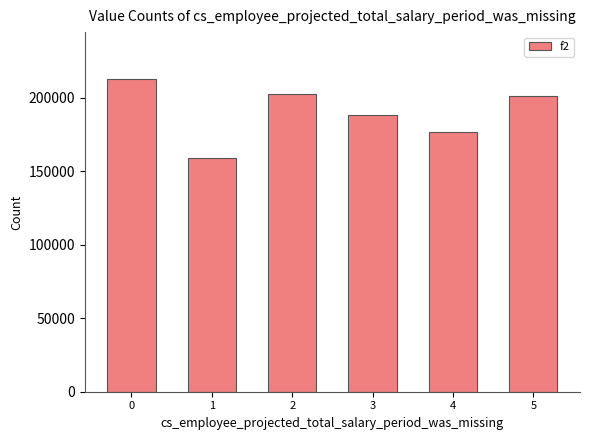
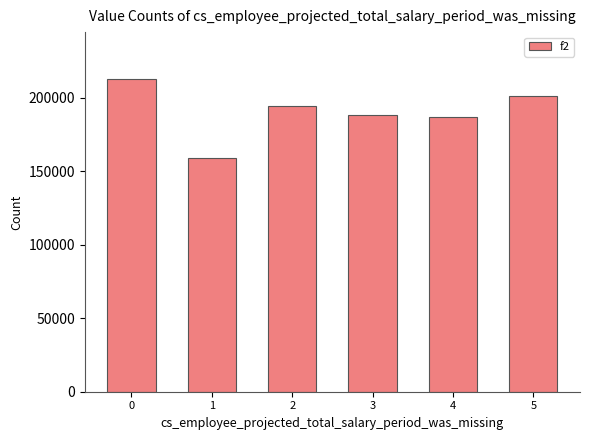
  {
    "0": 213000,
    "1": 159000,
-   "2": 202000,
+   "2": 195000,
    "3": 189000,
-   "4": 177000,
+   "4": 187000,
    "5": 201000
  }
